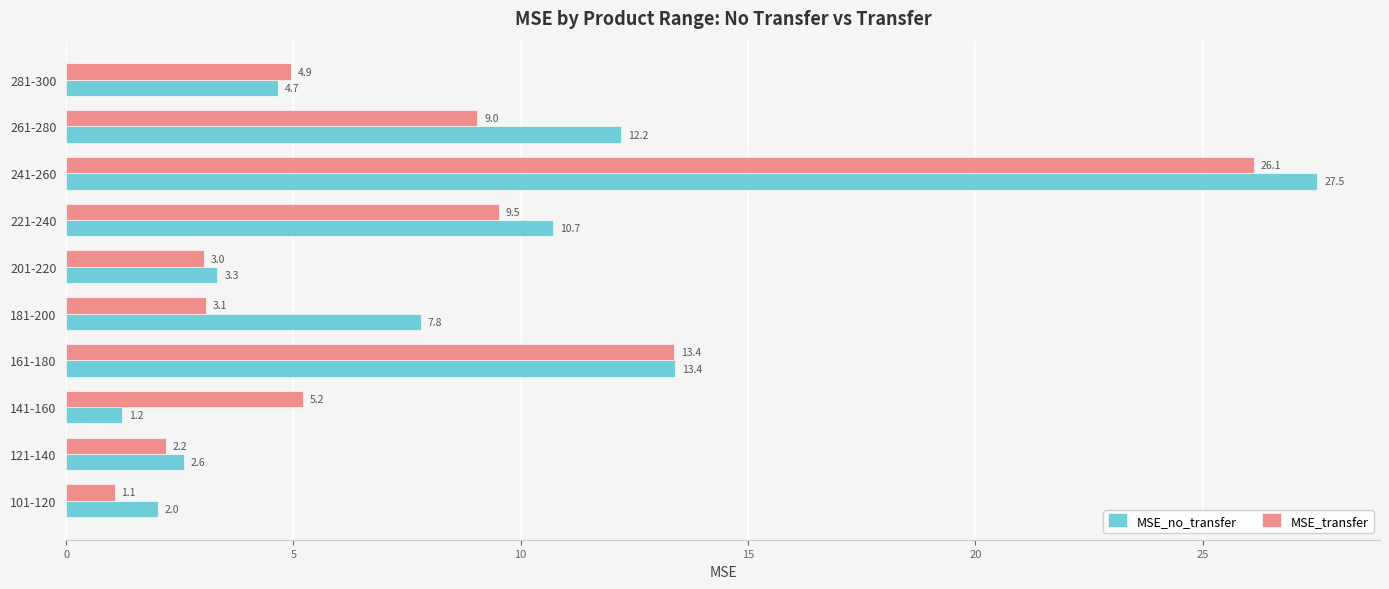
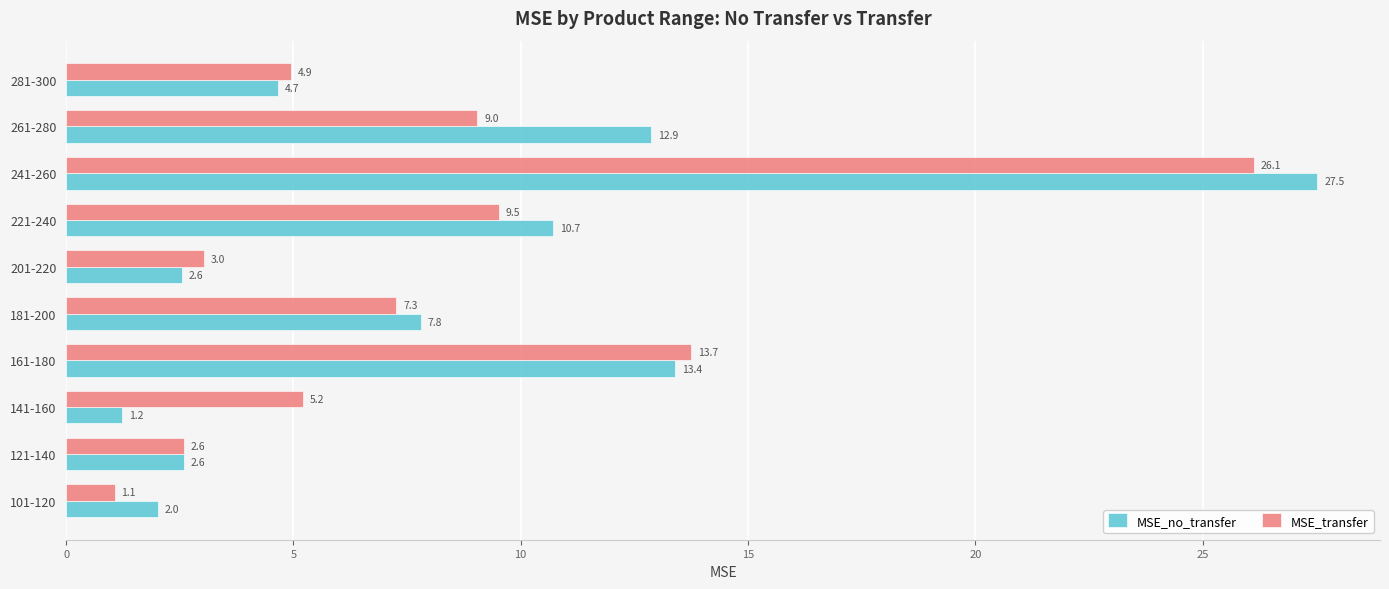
  {
    "MSE_no_transfer": {
      "281-300": 4.7,
-     "261-280": 12.2,
+     "261-280": 12.9,
      "241-260": 27.5,
      "221-240": 10.7,
-     "201-220": 3.3,
+     "201-220": 2.6,
      "181-200": 7.8,
      "161-180": 13.4,
      "141-160": 1.2,
      "121-140": 2.6,
      "101-120": 2.0
    },
    "MSE_transfer": {
      "281-300": 4.9,
      "261-280": 9.0,
      "241-260": 26.1,
      "221-240": 9.5,
      "201-220": 3.0,
-     "181-200": 3.1,
-     "161-180": 13.4,
+     "181-200": 7.3,
+     "161-180": 13.7,
      "141-160": 5.2,
-     "121-140": 2.2,
+     "121-140": 2.6,
      "101-120": 1.1
    }
  }
